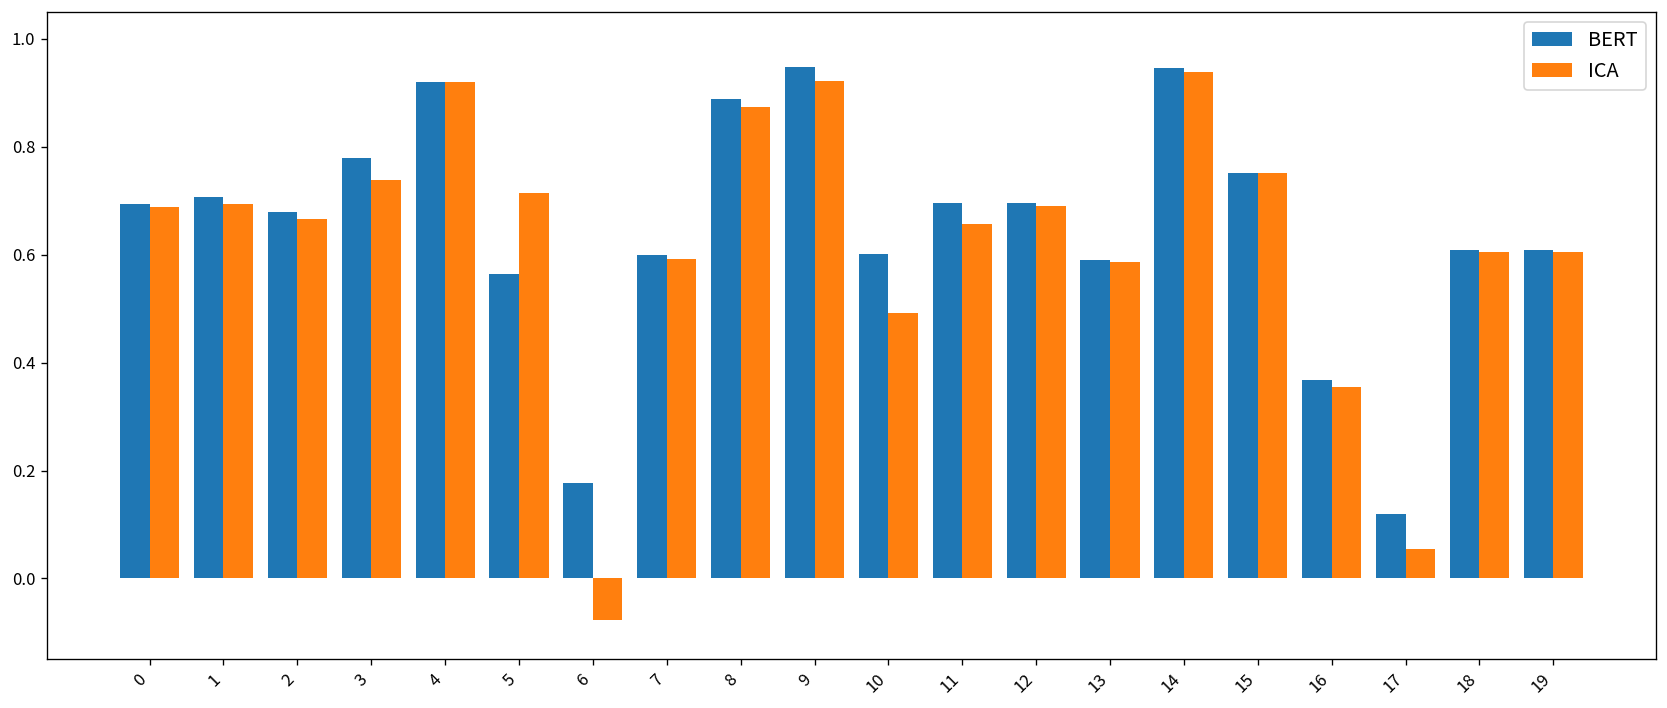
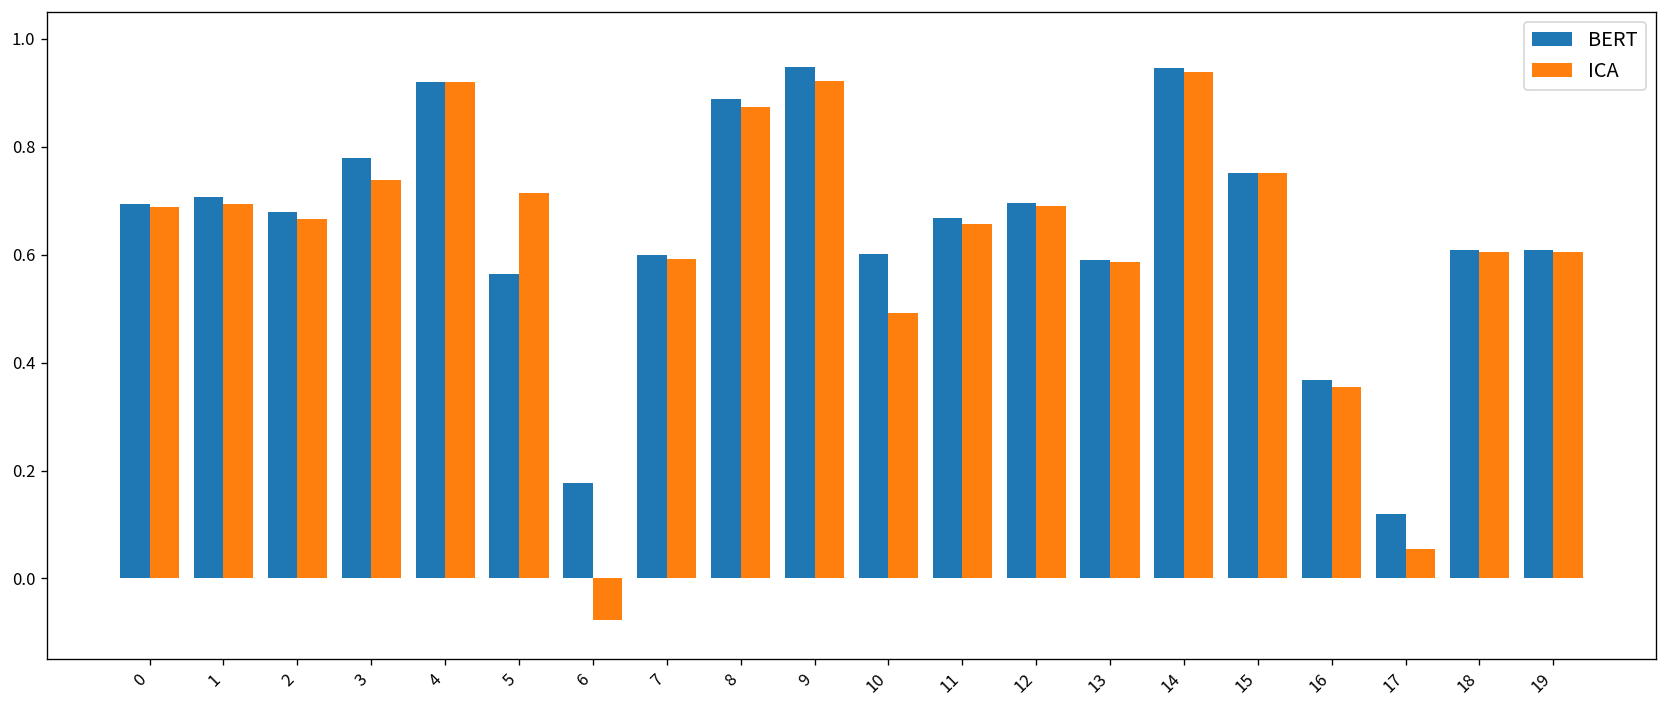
  {
    "BERT": {
      "0": 0.69,
      "1": 0.71,
      "2": 0.68,
      "3": 0.78,
      "4": 0.92,
      "5": 0.56,
      "6": 0.18,
      "7": 0.60,
      "8": 0.89,
      "9": 0.95,
      "10": 0.60,
-     "11": 0.70,
+     "11": 0.67,
      "12": 0.70,
      "13": 0.59,
      "14": 0.95,
      "15": 0.75,
      "16": 0.37,
      "17": 0.12,
      "18": 0.61,
      "19": 0.61
    },
    "ICA": {
      "0": 0.69,
      "1": 0.69,
      "2": 0.67,
      "3": 0.74,
      "4": 0.92,
      "5": 0.72,
      "6": -0.08,
      "7": 0.59,
      "8": 0.87,
      "9": 0.92,
      "10": 0.49,
      "11": 0.66,
      "12": 0.69,
      "13": 0.59,
      "14": 0.94,
      "15": 0.75,
      "16": 0.35,
      "17": 0.06,
      "18": 0.61,
      "19": 0.61
    }
  }
